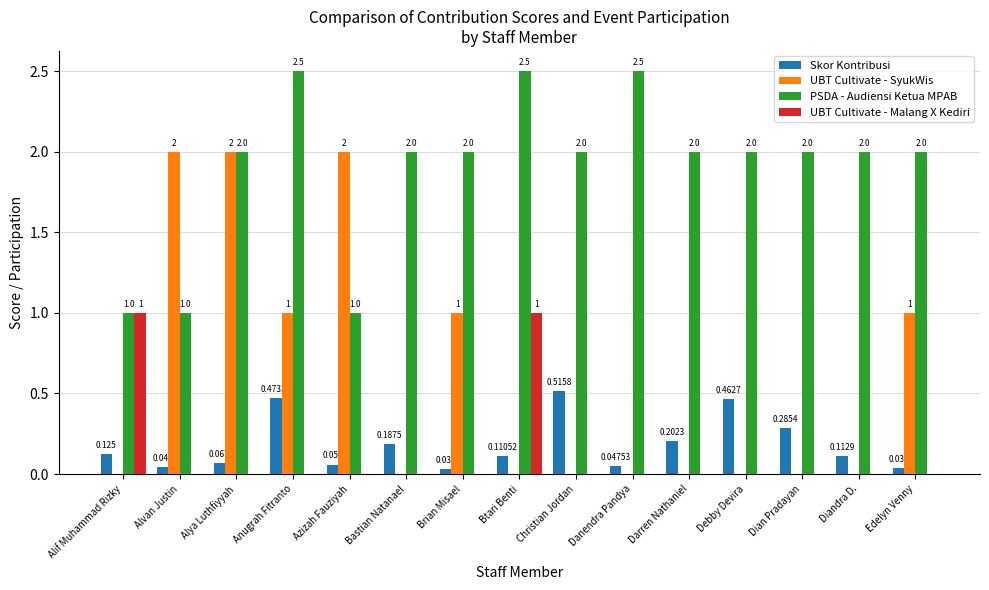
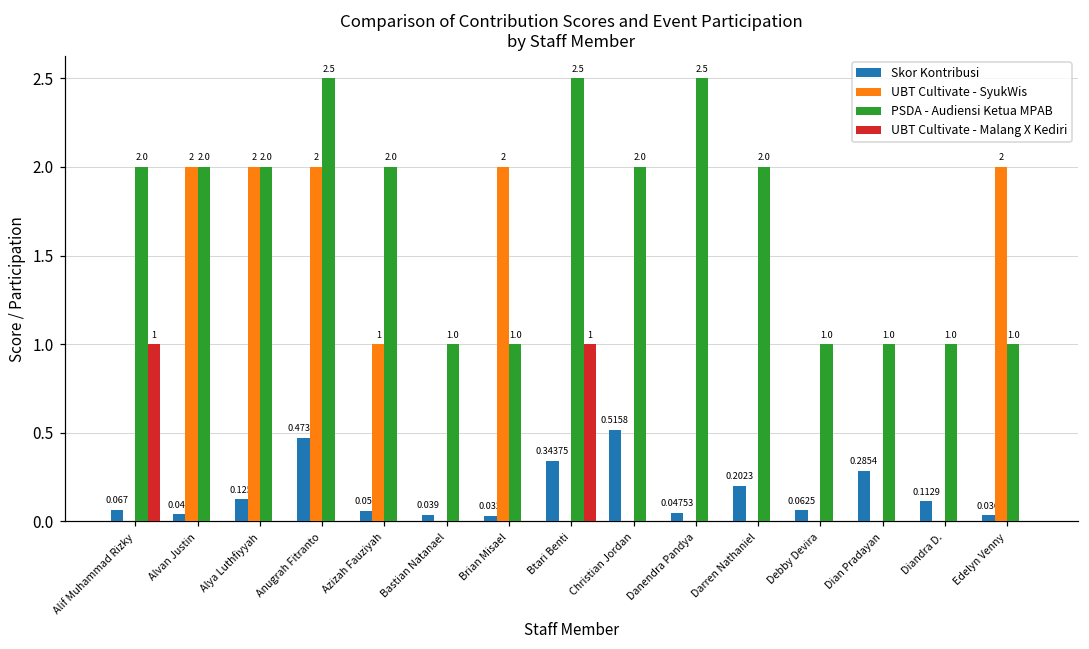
  {
    "Skor Kontribusi": {
-     "Alif Muhammad Rizky": 0.125,
+     "Alif Muhammad Rizky": 0.067,
      "Alvan Justin": 0.041,
-     "Alya Luthfiyyah": 0.067,
+     "Alya Luthfiyyah": 0.125,
      "Anugrah Fitranto": 0.47331,
      "Azizah Fauziyah": 0.059,
-     "Bastian Natanael": 0.1875,
+     "Bastian Natanael": 0.039,
      "Brian Misael": 0.032,
-     "Btari Benti": 0.11052,
+     "Btari Benti": 0.34375,
      "Christian Jordan": 0.5158,
      "Danendra Pandya": 0.04753,
      "Darren Nathaniel": 0.2023,
-     "Debby Devira": 0.4627,
+     "Debby Devira": 0.0625,
      "Dian Pradayan": 0.2854,
      "Diandra D.": 0.1129,
      "Edelyn Venny": 0.036
    },
    "UBT Cultivate - SyukWis": {
      "Alvan Justin": 2,
      "Alya Luthfiyyah": 2,
-     "Anugrah Fitranto": 1,
-     "Azizah Fauziyah": 2,
-     "Brian Misael": 1,
-     "Edelyn Venny": 1
+     "Anugrah Fitranto": 2,
+     "Azizah Fauziyah": 1,
+     "Brian Misael": 2,
+     "Edelyn Venny": 2
    },
    "PSDA - Audiensi Ketua MPAB": {
-     "Alif Muhammad Rizky": 1.0,
-     "Alvan Justin": 1.0,
+     "Alif Muhammad Rizky": 2.0,
+     "Alvan Justin": 2.0,
      "Alya Luthfiyyah": 2.0,
      "Anugrah Fitranto": 2.5,
-     "Azizah Fauziyah": 1.0,
-     "Bastian Natanael": 2.0,
-     "Brian Misael": 2.0,
+     "Azizah Fauziyah": 2.0,
+     "Bastian Natanael": 1.0,
+     "Brian Misael": 1.0,
      "Btari Benti": 2.5,
      "Christian Jordan": 2.0,
      "Danendra Pandya": 2.5,
      "Darren Nathaniel": 2.0,
-     "Debby Devira": 2.0,
-     "Dian Pradayan": 2.0,
-     "Diandra D.": 2.0,
-     "Edelyn Venny": 2.0
+     "Debby Devira": 1.0,
+     "Dian Pradayan": 1.0,
+     "Diandra D.": 1.0,
+     "Edelyn Venny": 1.0
    },
    "UBT Cultivate - Malang X Kediri": {
      "Alif Muhammad Rizky": 1,
      "Btari Benti": 1
    }
  }
